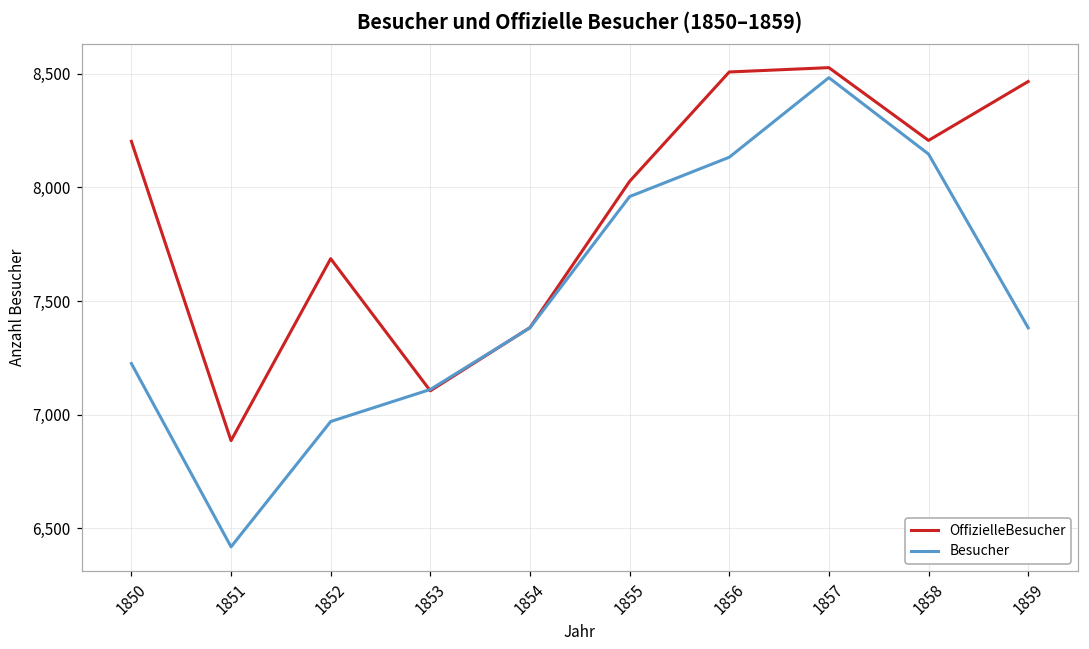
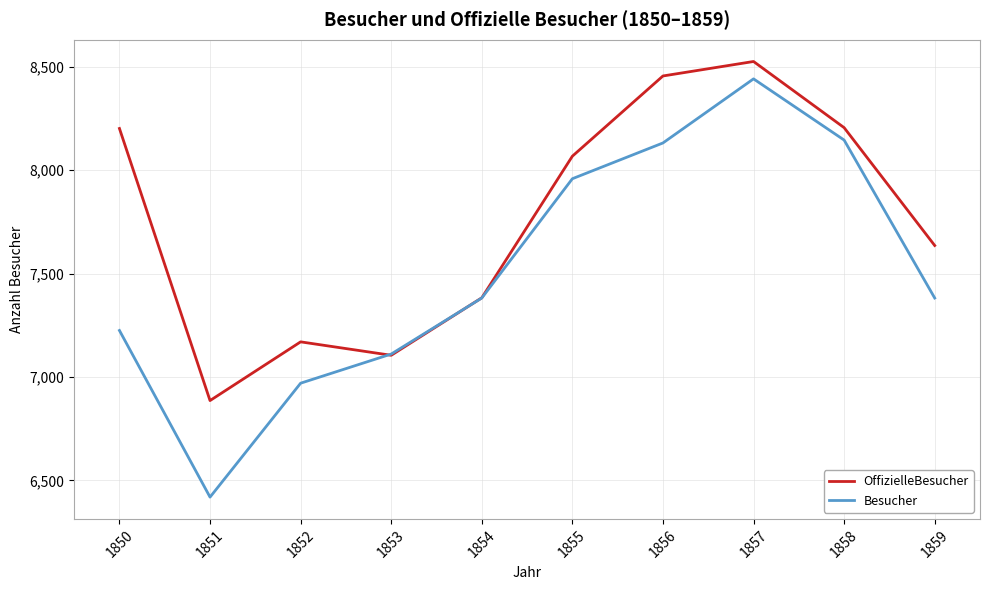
  {
    "OffizielleBesucher": {
      "1850": "8,200",
      "1851": "6,890",
-     "1852": "7,690",
-     "1855": "8,030",
-     "1856": "8,510",
+     "1852": "7,170",
+     "1855": "8,070",
+     "1856": "8,460",
      "1857": "8,530",
      "1858": "8,210",
-     "1859": "8,470"
+     "1859": "7,640"
    },
    "Besucher": {
      "1850": "7,230",
      "1851": "6,420",
      "1852": "6,970",
      "1855": "7,960",
      "1856": "8,130",
-     "1857": "8,480",
+     "1857": "8,440",
      "1858": "8,150",
      "1859": "7,380"
    }
  }
